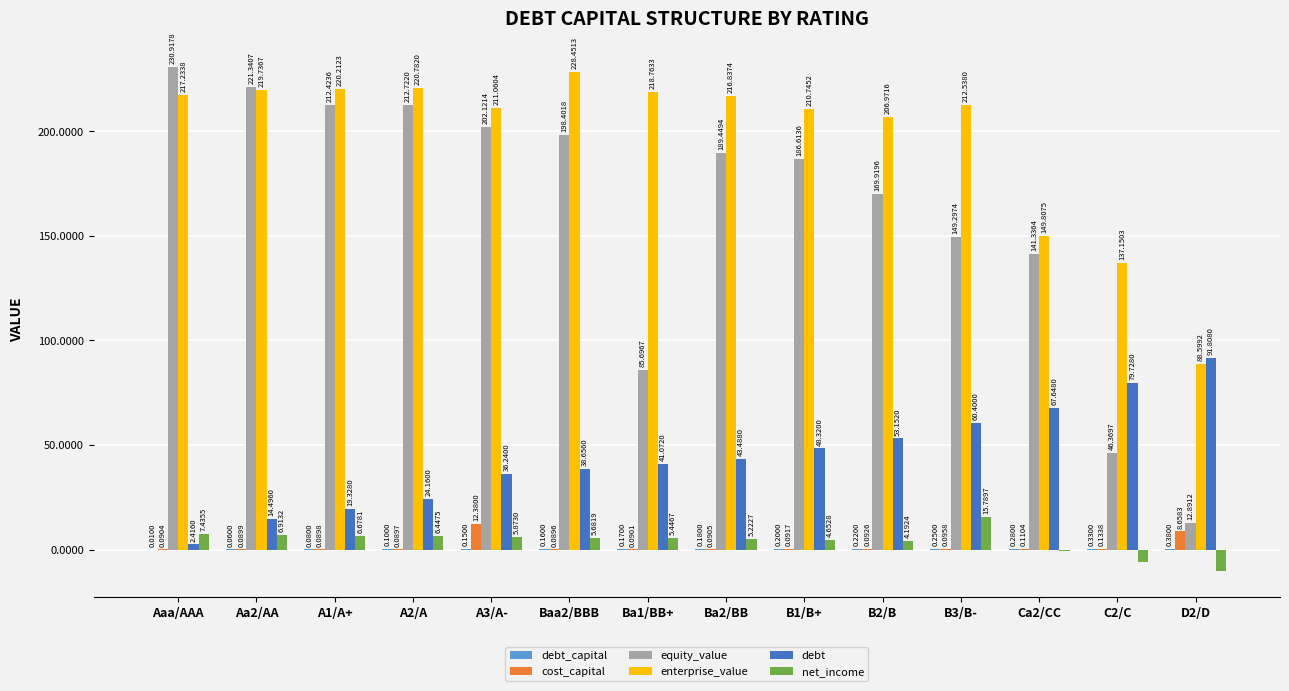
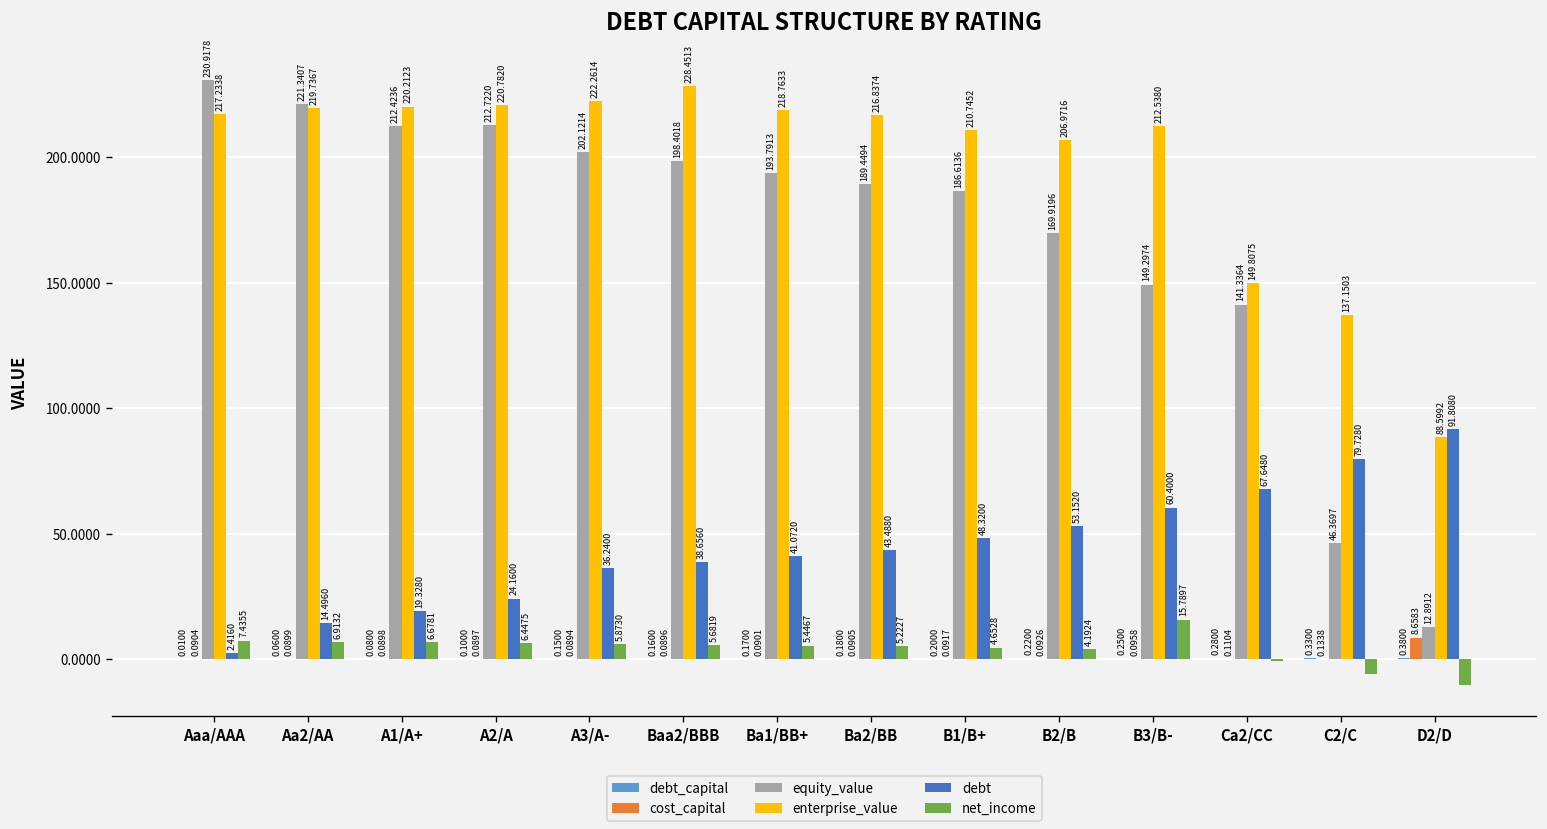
  {
    "cost_capital": {
      "Aaa/AAA": 0.0904,
      "Aa2/AA": 0.0899,
      "A1/A+": 0.0898,
      "A2/A": 0.0897,
-     "A3/A-": 12.3800,
+     "A3/A-": 0.0894,
      "Baa2/BBB": 0.0896,
      "Ba1/BB+": 0.0901,
      "Ba2/BB": 0.0905,
      "B1/B+": 0.0917,
      "B2/B": 0.0926,
      "B3/B-": 0.0958,
      "Ca2/CC": 0.1104,
      "C2/C": 0.1338,
      "D2/D": 8.6583
    },
    "equity_value": {
      "Aaa/AAA": 230.9178,
      "Aa2/AA": 221.3407,
      "A1/A+": 212.4236,
      "A2/A": 212.7220,
      "A3/A-": 202.1214,
      "Baa2/BBB": 198.4018,
-     "Ba1/BB+": 85.6967,
+     "Ba1/BB+": 193.7913,
      "Ba2/BB": 189.4494,
      "B1/B+": 186.6136,
      "B2/B": 169.9196,
      "B3/B-": 149.2974,
      "Ca2/CC": 141.3364,
      "C2/C": 46.3697,
      "D2/D": 12.8912
    },
    "enterprise_value": {
      "Aaa/AAA": 217.2338,
      "Aa2/AA": 219.7367,
      "A1/A+": 220.2123,
      "A2/A": 220.7820,
-     "A3/A-": 211.0604,
+     "A3/A-": 222.2614,
      "Baa2/BBB": 228.4513,
      "Ba1/BB+": 218.7633,
      "Ba2/BB": 216.8374,
      "B1/B+": 210.7452,
      "B2/B": 206.9716,
      "B3/B-": 212.5380,
      "Ca2/CC": 149.8075,
      "C2/C": 137.1503,
      "D2/D": 88.5992
    },
    "net_income": {
      "Aaa/AAA": 7.4355,
      "Aa2/AA": 6.9132,
      "A1/A+": 6.6781,
      "A2/A": 6.4475,
      "A3/A-": 5.8730,
      "Baa2/BBB": 5.6819,
      "Ba1/BB+": 5.4467,
      "Ba2/BB": 5.2227,
      "B1/B+": 4.6528,
      "B2/B": 4.1924,
      "B3/B-": 15.7897
    }
  }
